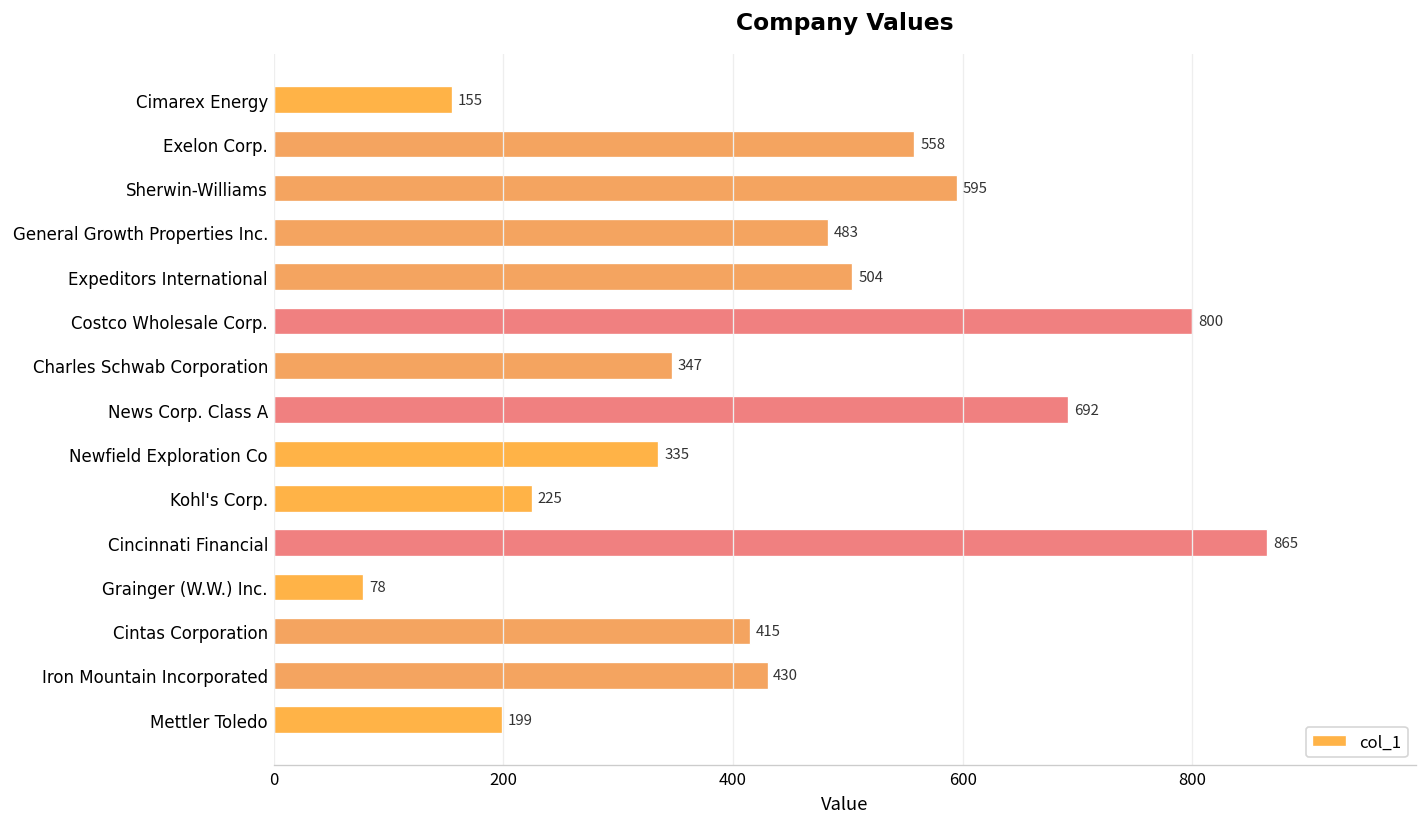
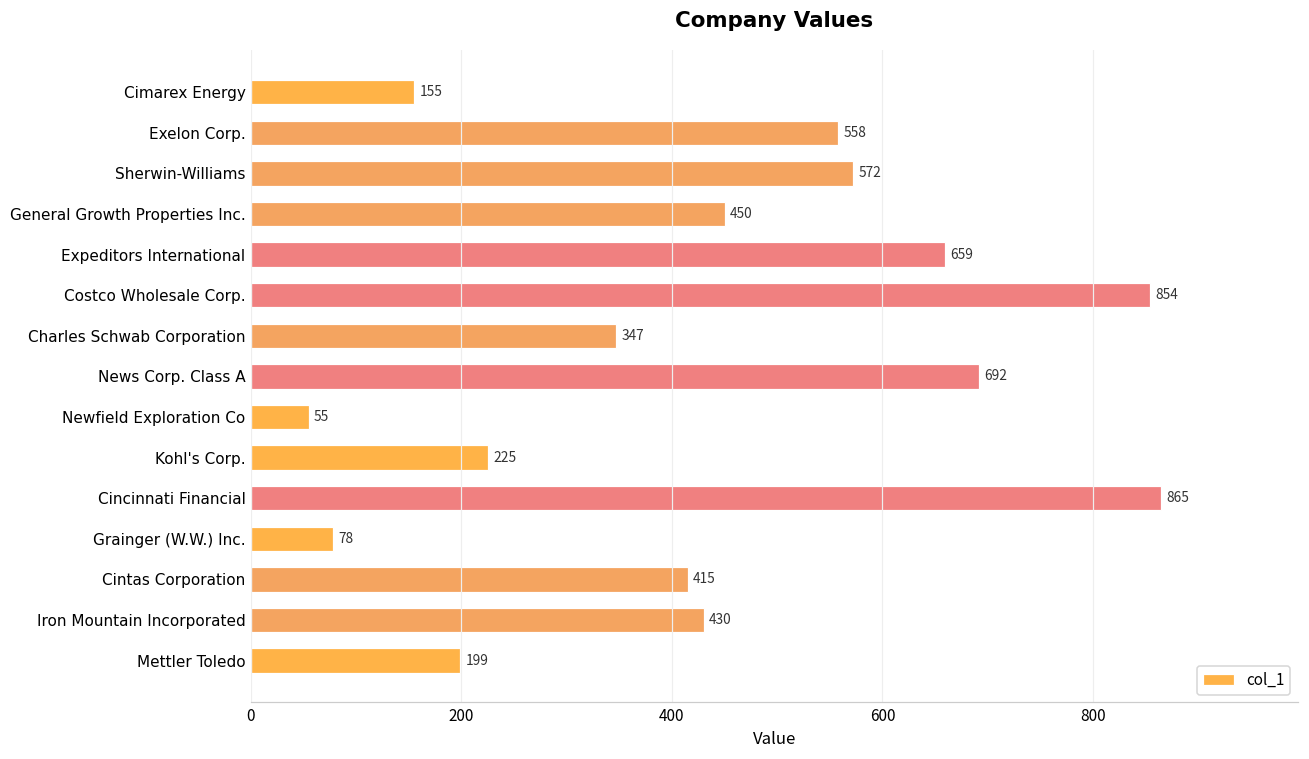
  {
    "Cimarex Energy": 155,
    "Exelon Corp.": 558,
-   "Sherwin-Williams": 595,
-   "General Growth Properties Inc.": 483,
-   "Expeditors International": 504,
-   "Costco Wholesale Corp.": 800,
+   "Sherwin-Williams": 572,
+   "General Growth Properties Inc.": 450,
+   "Expeditors International": 659,
+   "Costco Wholesale Corp.": 854,
    "Charles Schwab Corporation": 347,
    "News Corp. Class A": 692,
-   "Newfield Exploration Co": 335,
+   "Newfield Exploration Co": 55,
    "Kohl's Corp.": 225,
    "Cincinnati Financial": 865,
    "Grainger (W.W.) Inc.": 78,
    "Cintas Corporation": 415,
    "Iron Mountain Incorporated": 430,
    "Mettler Toledo": 199
  }
